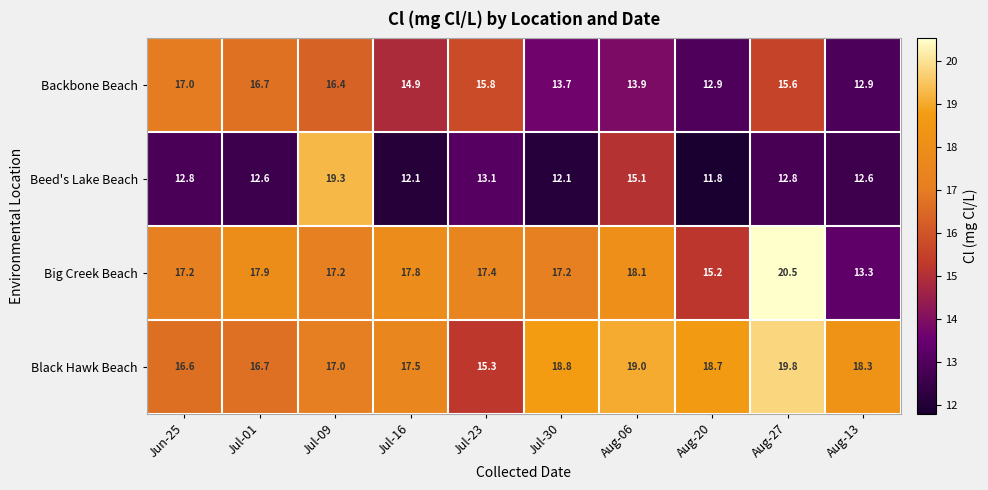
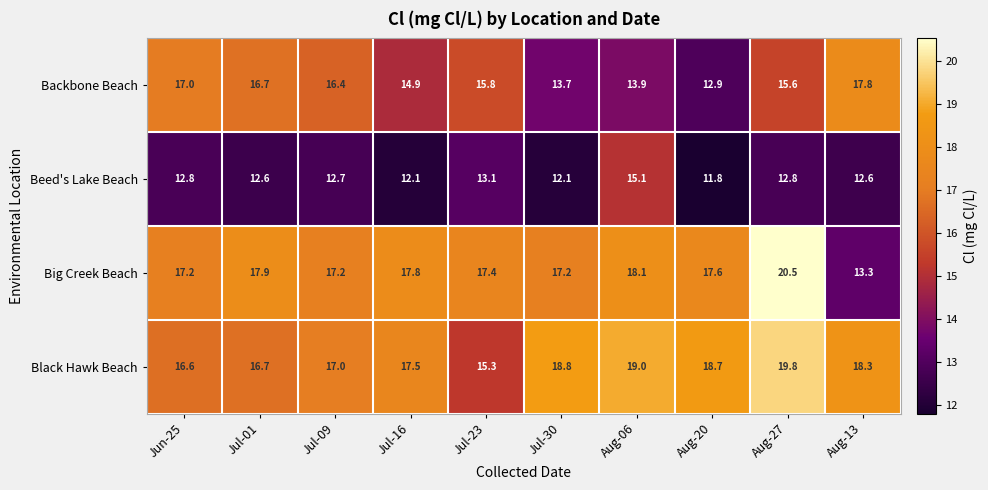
  {
    "Backbone Beach": {
      "Jun-25": 17.0,
      "Jul-01": 16.7,
      "Jul-09": 16.4,
      "Jul-16": 14.9,
      "Jul-23": 15.8,
      "Jul-30": 13.7,
      "Aug-06": 13.9,
      "Aug-20": 12.9,
      "Aug-27": 15.6,
-     "Aug-13": 12.9
+     "Aug-13": 17.8
    },
    "Beed's Lake Beach": {
      "Jun-25": 12.8,
      "Jul-01": 12.6,
-     "Jul-09": 19.3,
+     "Jul-09": 12.7,
      "Jul-16": 12.1,
      "Jul-23": 13.1,
      "Jul-30": 12.1,
      "Aug-06": 15.1,
      "Aug-20": 11.8,
      "Aug-27": 12.8,
      "Aug-13": 12.6
    },
    "Big Creek Beach": {
      "Jun-25": 17.2,
      "Jul-01": 17.9,
      "Jul-09": 17.2,
      "Jul-16": 17.8,
      "Jul-23": 17.4,
      "Jul-30": 17.2,
      "Aug-06": 18.1,
-     "Aug-20": 15.2,
+     "Aug-20": 17.6,
      "Aug-27": 20.5,
      "Aug-13": 13.3
    },
    "Black Hawk Beach": {
      "Jun-25": 16.6,
      "Jul-01": 16.7,
      "Jul-09": 17.0,
      "Jul-16": 17.5,
      "Jul-23": 15.3,
      "Jul-30": 18.8,
      "Aug-06": 19.0,
      "Aug-20": 18.7,
      "Aug-27": 19.8,
      "Aug-13": 18.3
    }
  }
